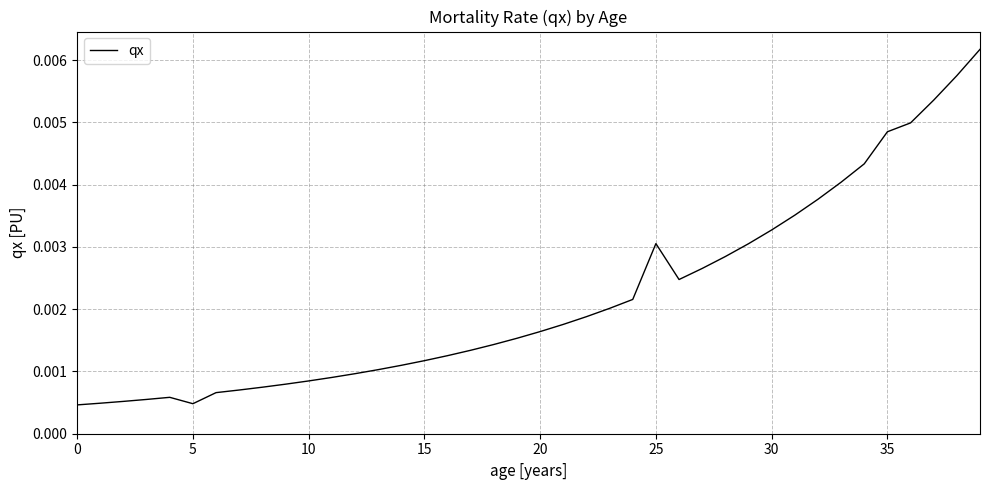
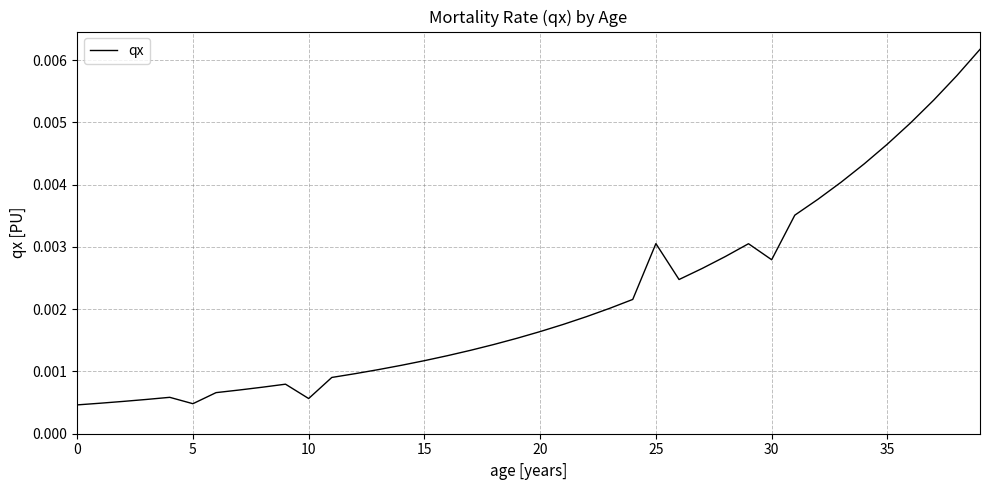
  {
    "0": 0.0005,
    "5": 0.0005,
-   "10": 0.0008,
+   "10": 0.0006,
    "15": 0.0012,
    "20": 0.0016,
    "25": 0.0031,
-   "30": 0.0033,
-   "35": 0.0048
+   "30": 0.0028,
+   "35": 0.0047
  }
